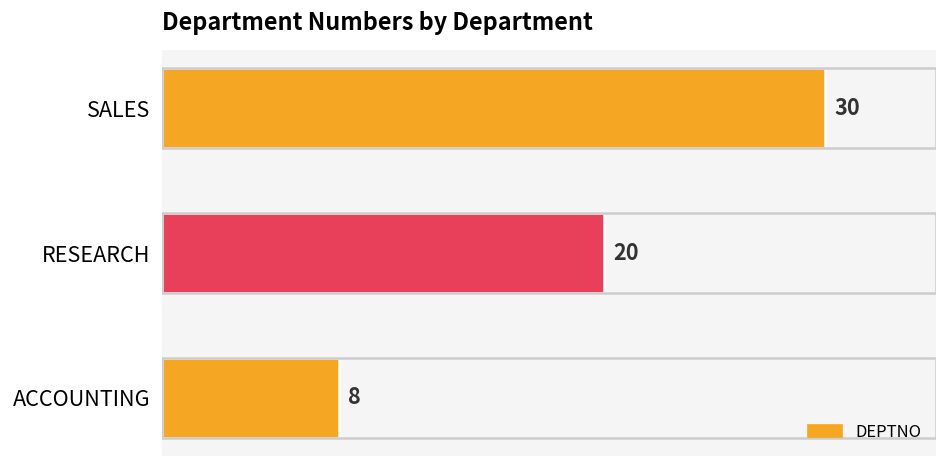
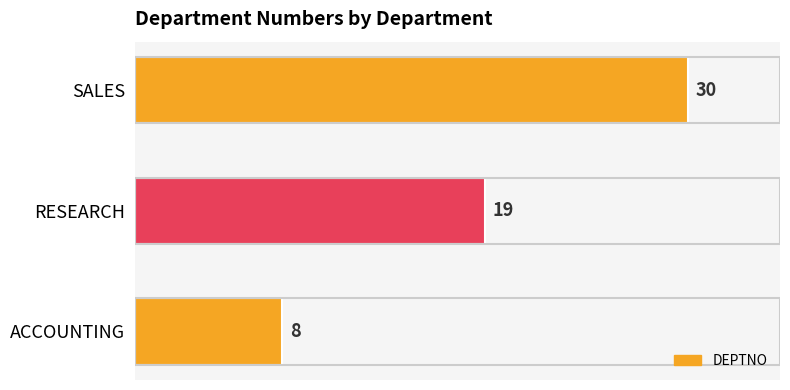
  {
    "SALES": 30,
-   "RESEARCH": 20,
+   "RESEARCH": 19,
    "ACCOUNTING": 8
  }
